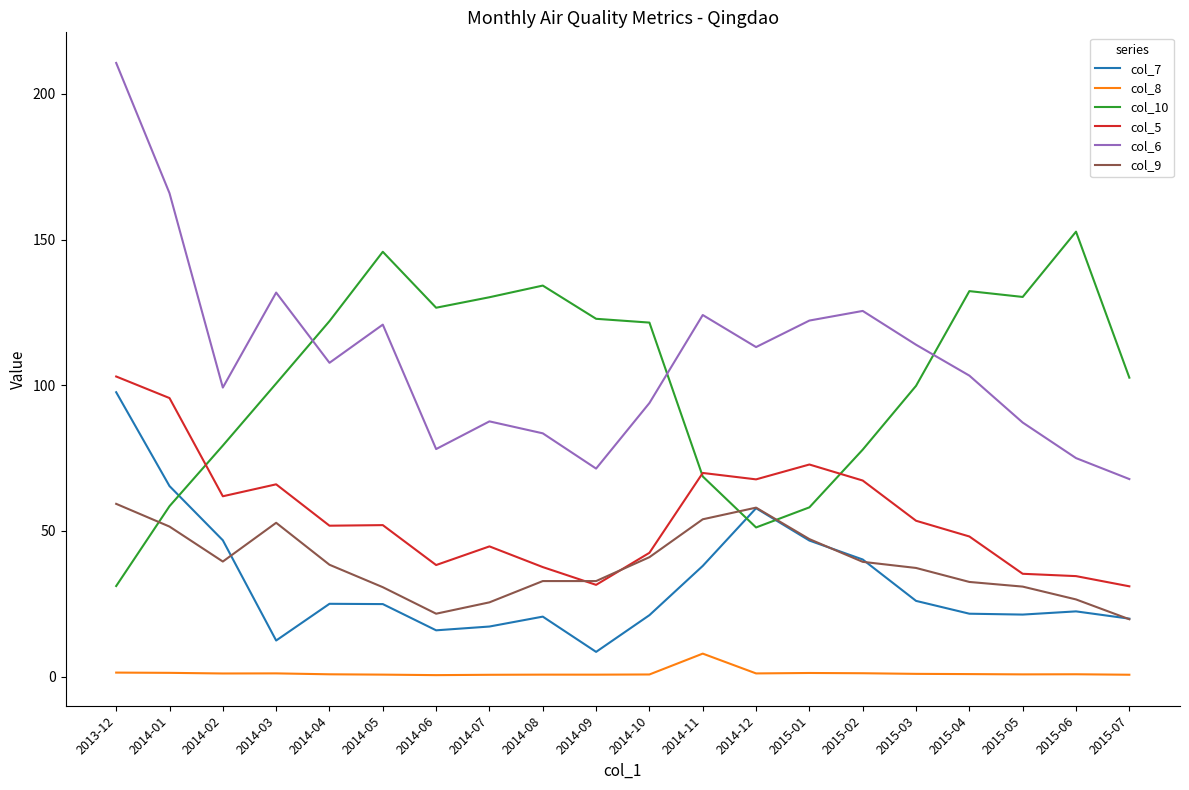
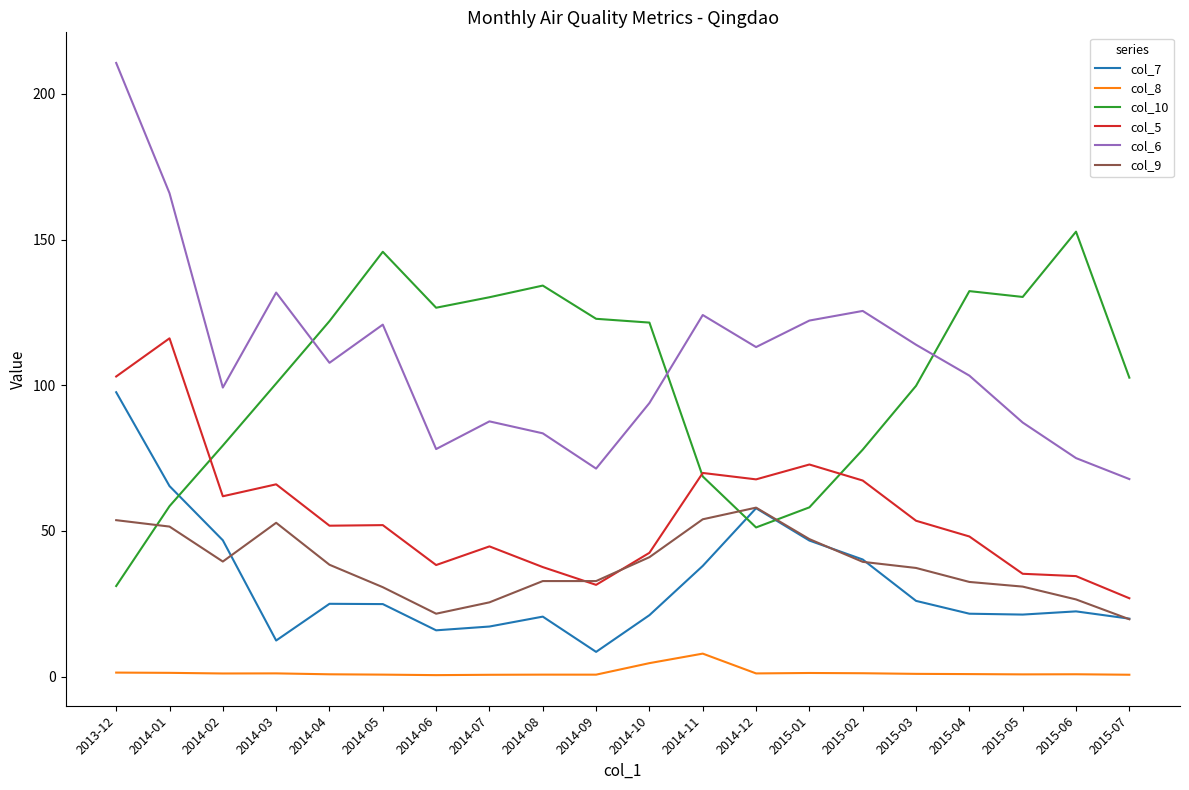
  {
    "col_7": {
      "2013-12": 98,
      "2014-01": 65,
      "2014-02": 47,
      "2014-03": 12,
      "2014-04": 25,
      "2014-05": 25,
      "2014-06": 16,
      "2014-07": 17,
      "2014-08": 21,
      "2014-09": 9,
      "2014-10": 21,
      "2014-11": 38,
      "2015-03": 26,
      "2015-04": 22,
      "2015-05": 21,
      "2015-06": 22
    },
    "col_8": {
      "2013-12": 1,
      "2014-01": 1,
      "2014-02": 1,
      "2014-03": 1,
      "2014-04": 1,
      "2014-05": 1,
      "2014-06": 1,
      "2014-07": 1,
      "2014-08": 1,
      "2014-09": 1,
-     "2014-10": 1,
+     "2014-10": 5,
      "2014-11": 8,
      "2014-12": 1,
      "2015-01": 1,
      "2015-02": 1,
      "2015-03": 1,
      "2015-04": 1,
      "2015-05": 1,
      "2015-06": 1,
      "2015-07": 1
    },
    "col_10": {
      "2013-12": 31,
      "2014-01": 59,
      "2014-02": 79,
      "2014-03": 101,
      "2014-04": 122,
      "2014-05": 146,
      "2014-06": 127,
      "2014-07": 130,
      "2014-08": 134,
      "2014-09": 123,
      "2014-10": 122,
      "2014-11": 69,
      "2014-12": 51,
      "2015-01": 58,
      "2015-02": 78,
      "2015-03": 100,
      "2015-04": 132,
      "2015-05": 130,
      "2015-06": 153,
      "2015-07": 103
    },
    "col_5": {
      "2013-12": 103,
-     "2014-01": 96,
+     "2014-01": 116,
      "2014-02": 62,
      "2014-03": 66,
      "2014-04": 52,
      "2014-05": 52,
      "2014-06": 38,
      "2014-07": 45,
      "2014-08": 38,
      "2014-09": 32,
      "2014-10": 43,
      "2014-11": 70,
      "2014-12": 68,
      "2015-01": 73,
      "2015-02": 67,
      "2015-03": 54,
      "2015-04": 48,
      "2015-05": 35,
      "2015-06": 35,
-     "2015-07": 31
+     "2015-07": 27
    },
    "col_6": {
      "2013-12": 211,
      "2014-01": 166,
      "2014-02": 99,
      "2014-03": 132,
      "2014-04": 108,
      "2014-05": 121,
      "2014-06": 78,
      "2014-07": 88,
      "2014-08": 84,
      "2014-09": 71,
      "2014-10": 94,
      "2014-11": 124,
      "2014-12": 113,
      "2015-01": 122,
      "2015-02": 126,
      "2015-03": 114,
      "2015-04": 103,
      "2015-05": 87,
      "2015-06": 75,
      "2015-07": 68
    },
    "col_9": {
-     "2013-12": 59,
+     "2013-12": 54,
      "2014-01": 52,
      "2014-02": 40,
      "2014-03": 53,
      "2014-04": 38,
      "2014-05": 31,
      "2014-06": 22,
      "2014-07": 26,
      "2014-08": 33,
      "2014-09": 33,
      "2014-10": 41,
      "2014-11": 54,
      "2015-03": 37,
      "2015-04": 33,
      "2015-05": 31,
      "2015-06": 27
    }
  }
